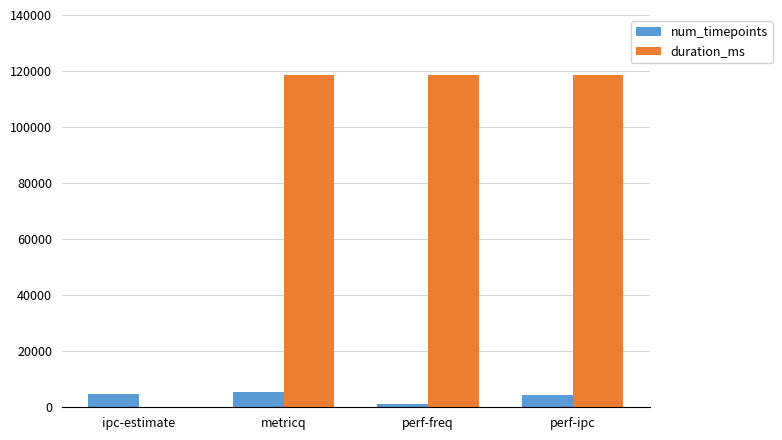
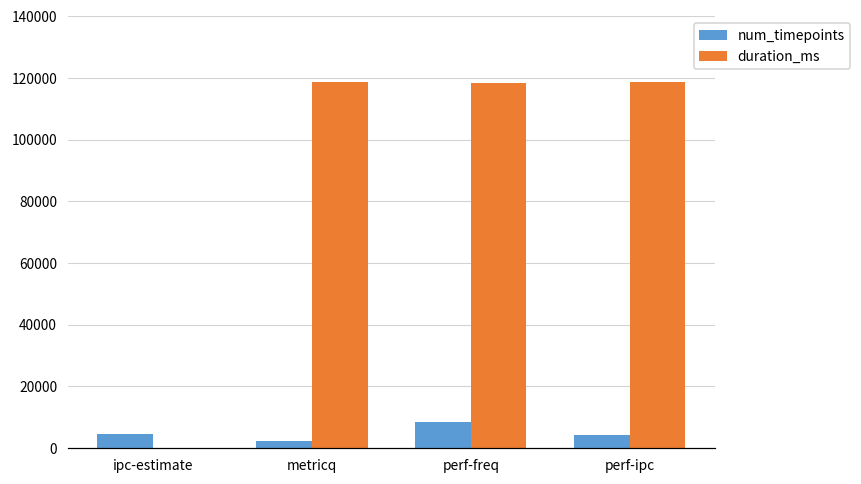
  {
    "num_timepoints": {
      "ipc-estimate": 5000,
-     "metricq": 5000,
-     "perf-freq": 1000,
+     "metricq": 2000,
+     "perf-freq": 8000,
      "perf-ipc": 4000
    },
    "duration_ms": {
      "ipc-estimate": 0,
      "metricq": 119000,
      "perf-freq": 119000,
      "perf-ipc": 119000
    }
  }
